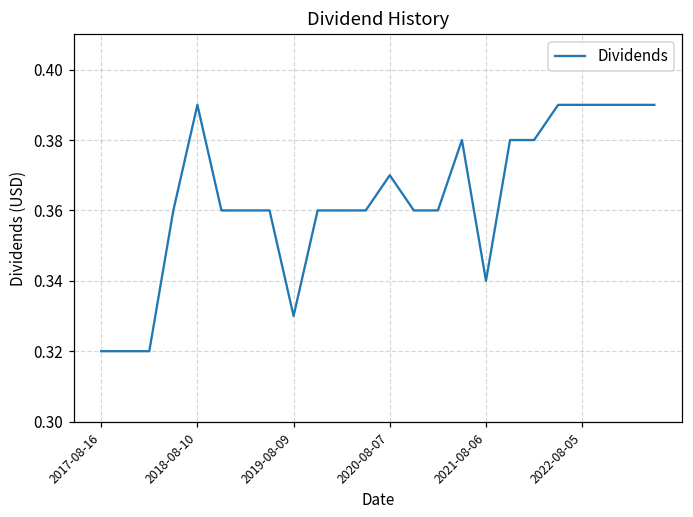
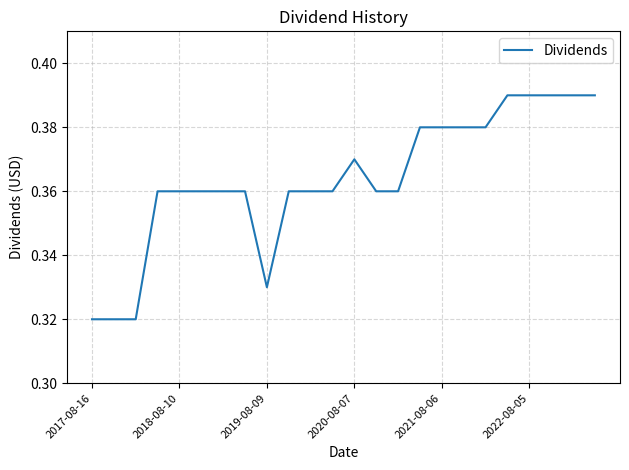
  {
    "2017-08-16": 0.32,
-   "2018-08-10": 0.39,
+   "2018-08-10": 0.36,
    "2019-08-09": 0.33,
    "2020-08-07": 0.37,
-   "2021-08-06": 0.34,
+   "2021-08-06": 0.38,
    "2022-08-05": 0.39
  }
